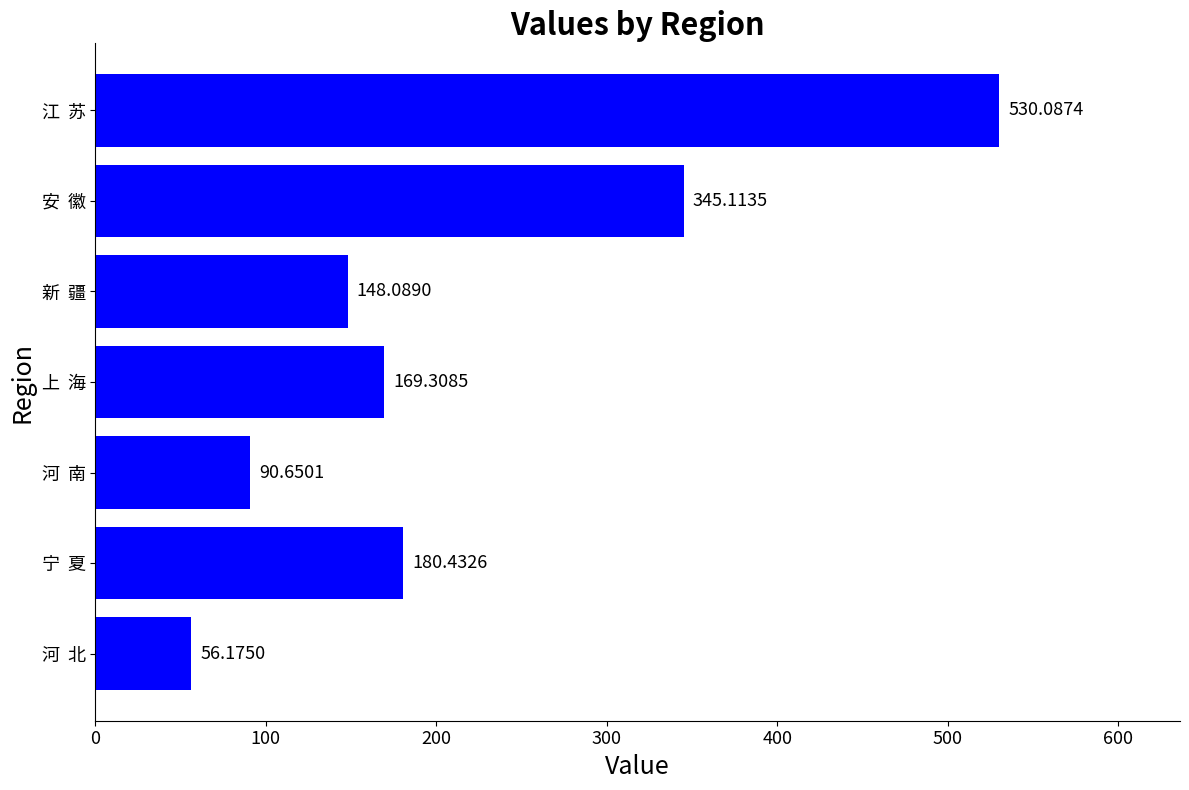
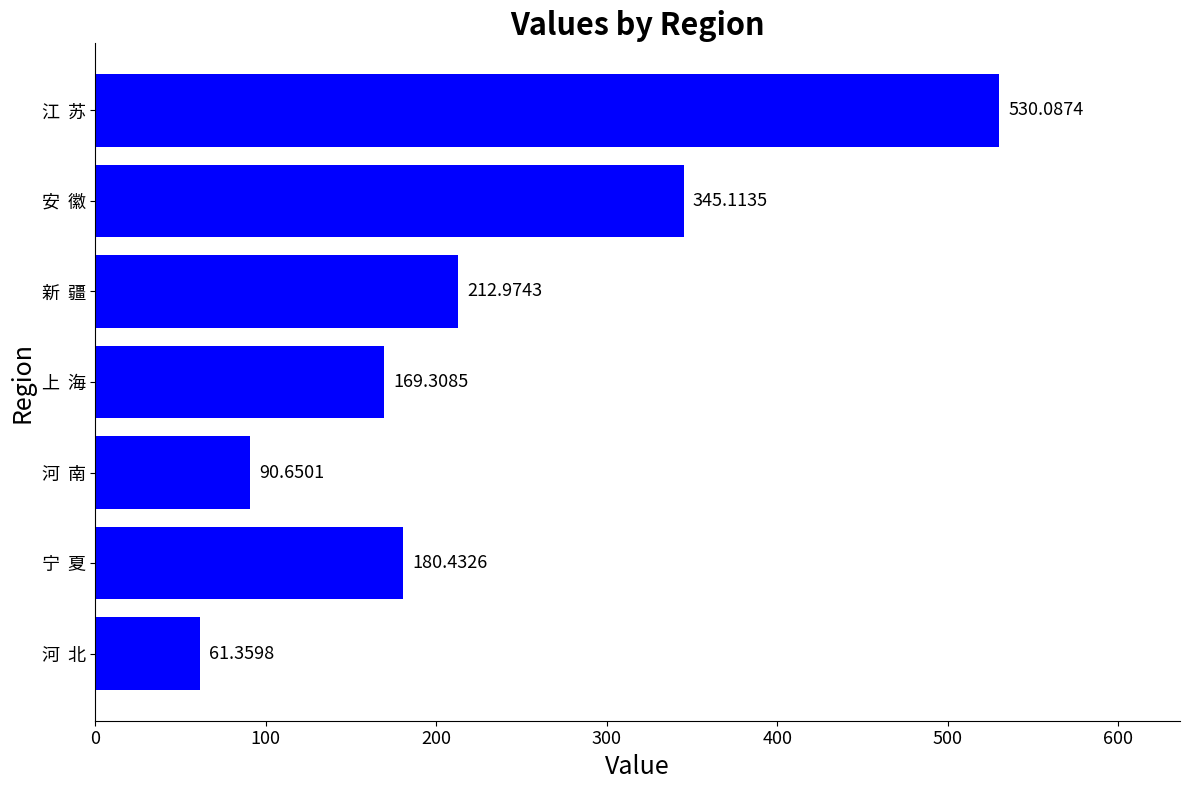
  {
    "江 苏": 530.0874,
    "安 徽": 345.1135,
-   "新 疆": 148.0890,
+   "新 疆": 212.9743,
    "上 海": 169.3085,
    "河 南": 90.6501,
    "宁 夏": 180.4326,
-   "河 北": 56.1750
+   "河 北": 61.3598
  }
